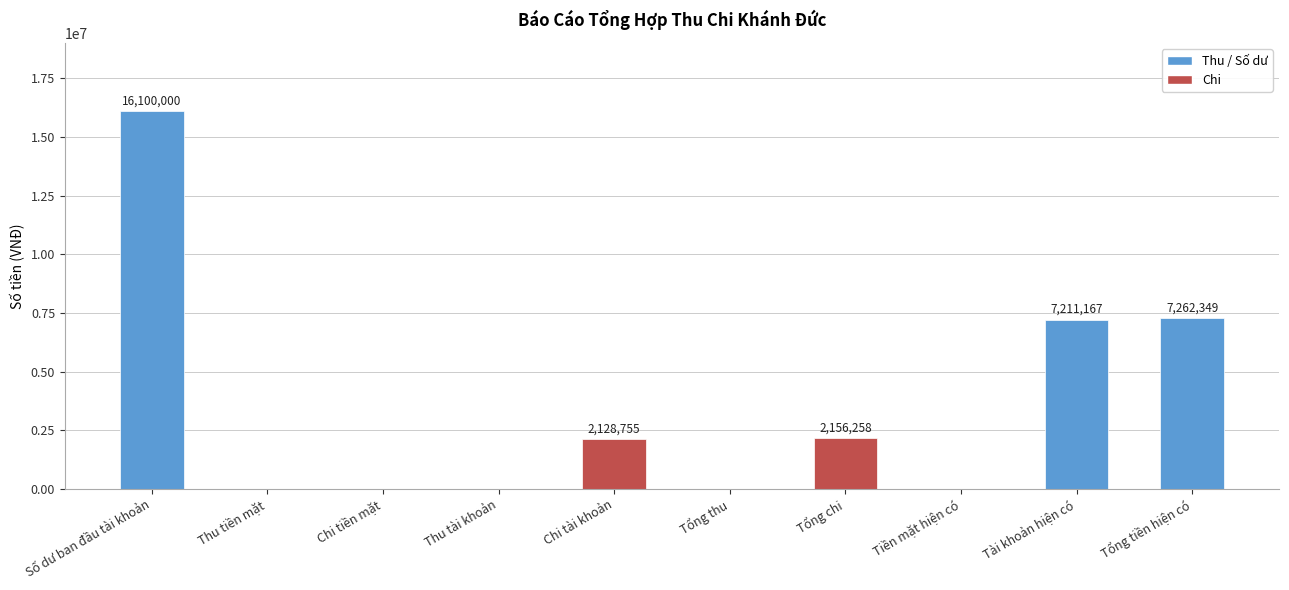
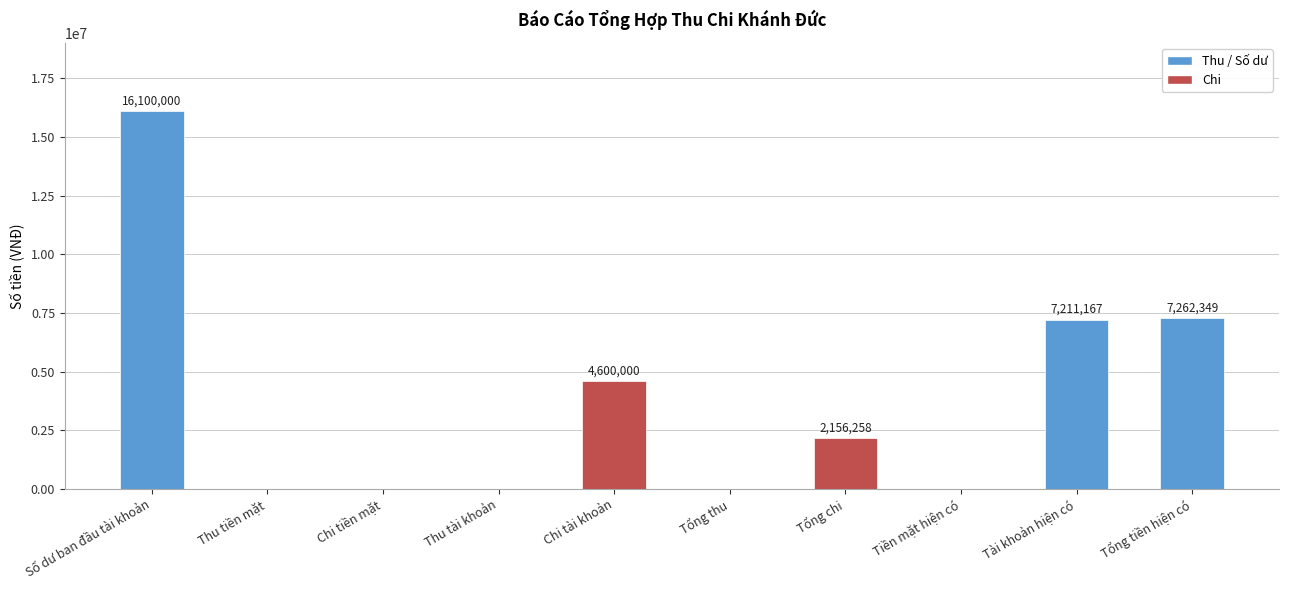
  {
    "Số dư ban đầu tài khoản": "16,100,000",
-   "Chi tài khoản": "2,128,755",
+   "Chi tài khoản": "4,600,000",
    "Tổng chi": "2,156,258",
    "Tài khoản hiện có": "7,211,167",
    "Tổng tiền hiện có": "7,262,349"
  }
